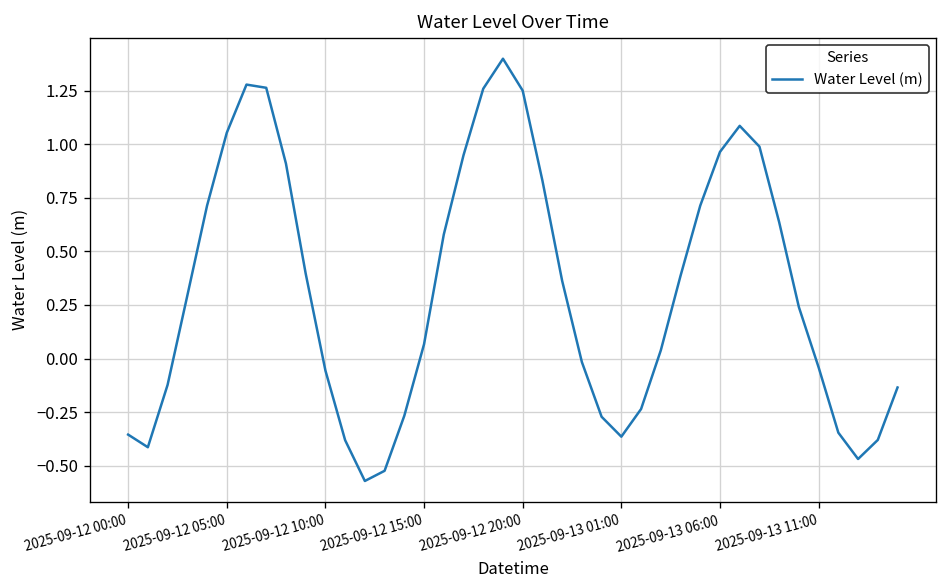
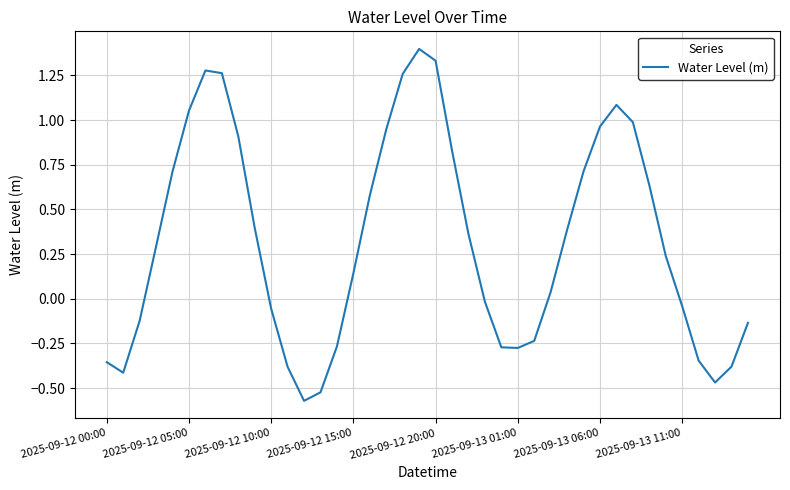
  {
    "2025-09-12 00:00": -0.35,
    "2025-09-12 05:00": 1.05,
    "2025-09-12 10:00": -0.06,
-   "2025-09-12 15:00": 0.07,
-   "2025-09-12 20:00": 1.25,
-   "2025-09-13 01:00": -0.36,
+   "2025-09-12 15:00": 0.14,
+   "2025-09-12 20:00": 1.33,
+   "2025-09-13 01:00": -0.28,
    "2025-09-13 06:00": 0.96,
    "2025-09-13 11:00": -0.04
  }
